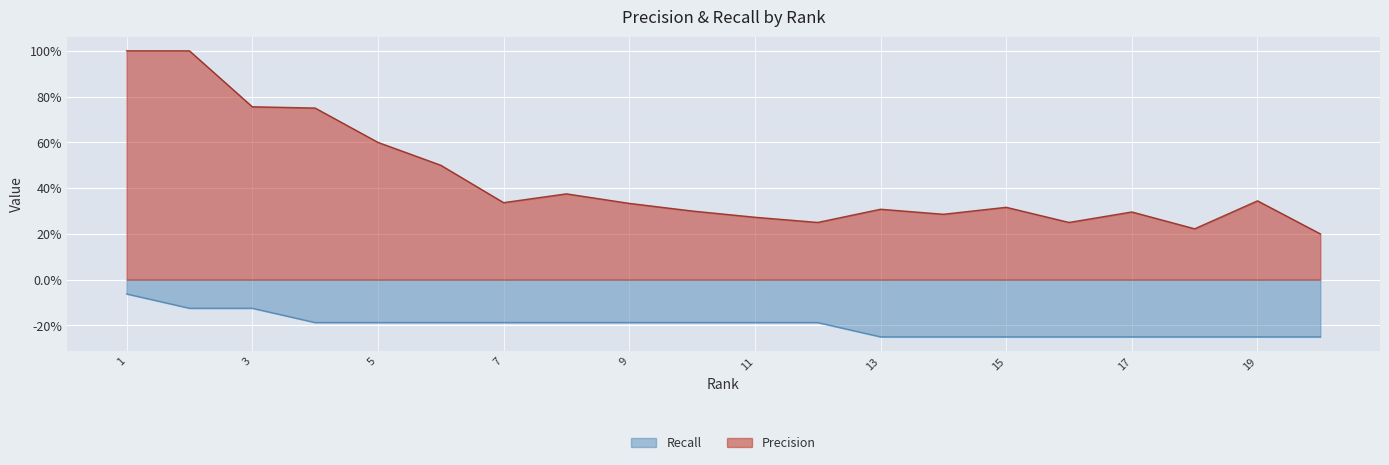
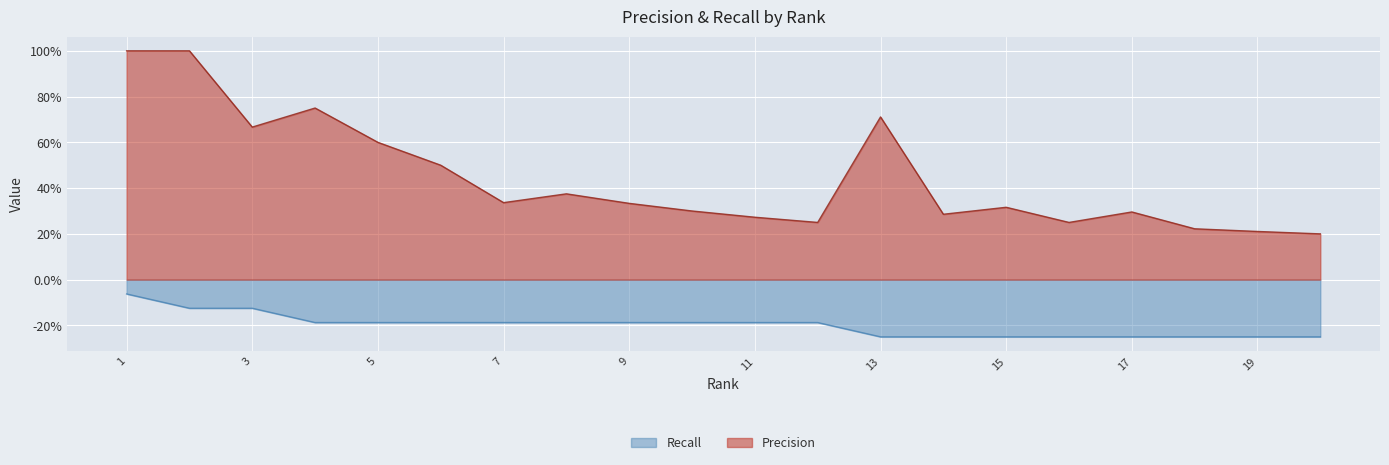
  {
    "Precision": {
      "1": "100%",
-     "3": "76%",
+     "3": "67%",
      "5": "60%",
      "7": "34%",
      "9": "33%",
      "11": "27%",
-     "13": "31%",
+     "13": "71%",
      "15": "32%",
      "17": "30%",
-     "19": "34%"
+     "19": "21%"
    }
  }
